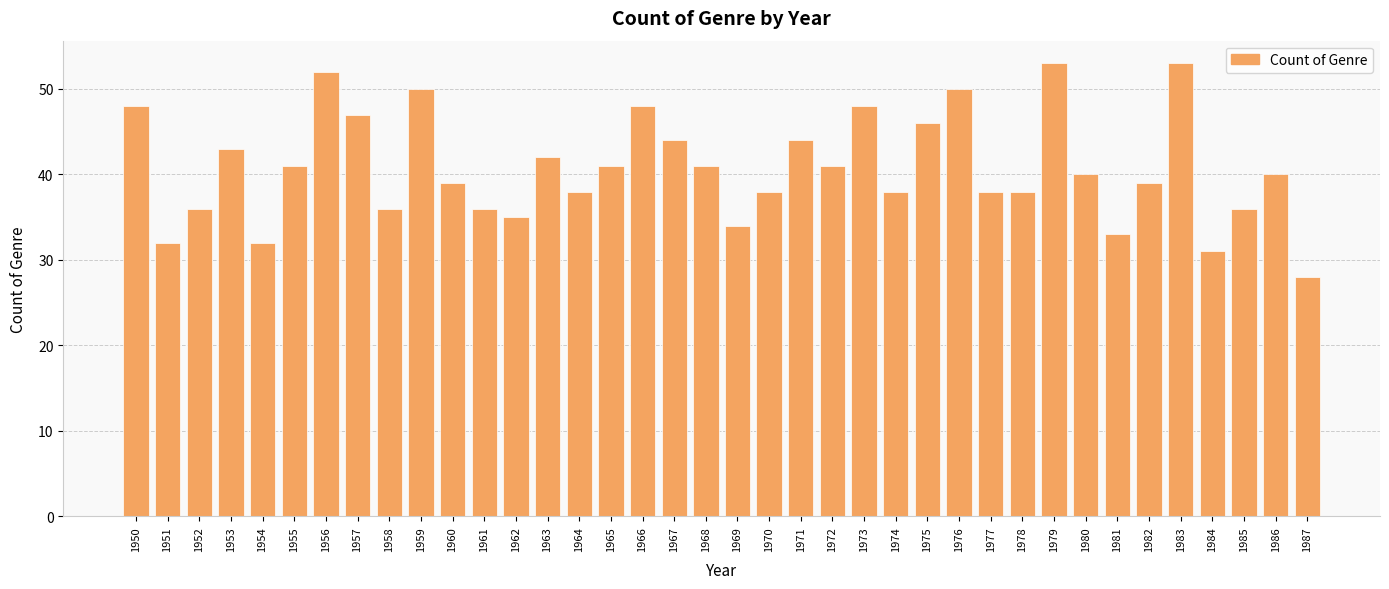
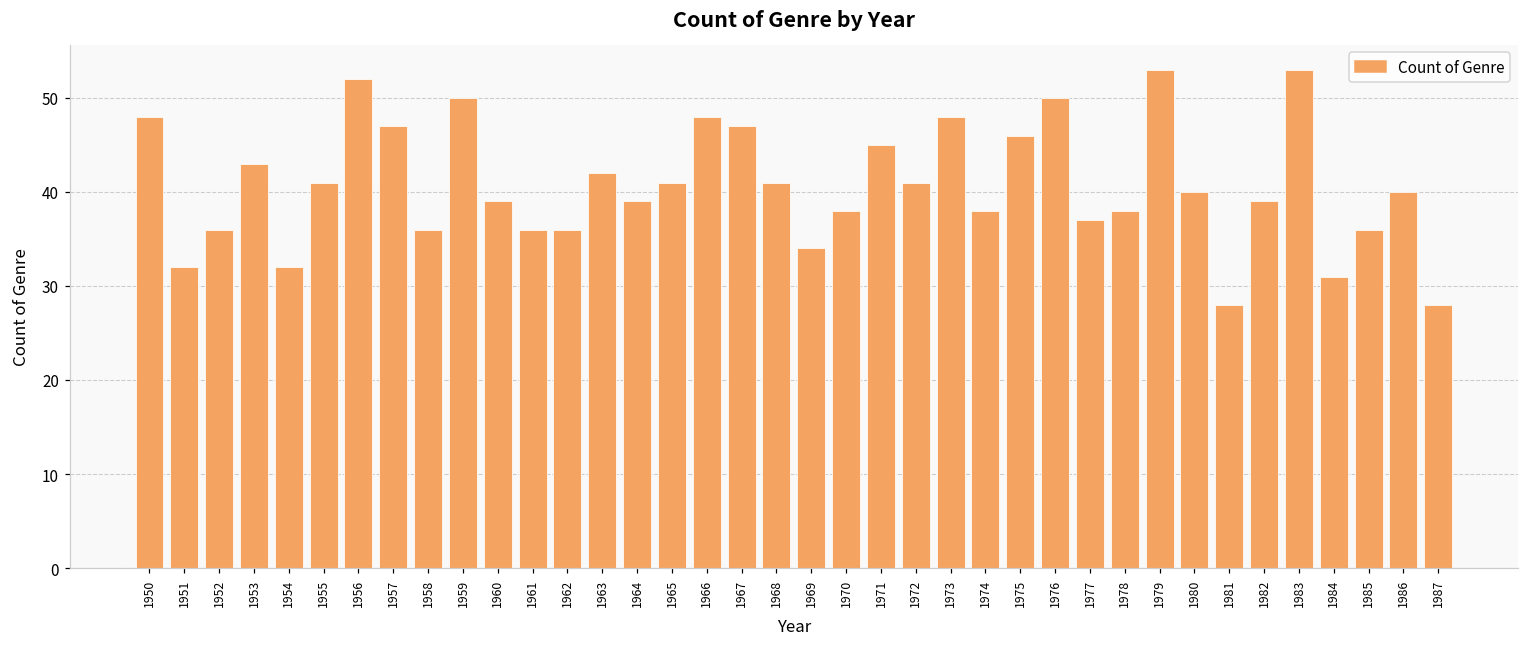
  {
    "1950": 48,
    "1951": 32,
    "1952": 36,
    "1953": 43,
    "1954": 32,
    "1955": 41,
    "1956": 52,
    "1957": 47,
    "1958": 36,
    "1959": 50,
    "1960": 39,
    "1961": 36,
-   "1962": 35,
+   "1962": 36,
    "1963": 42,
-   "1964": 38,
+   "1964": 39,
    "1965": 41,
    "1966": 48,
-   "1967": 44,
+   "1967": 47,
    "1968": 41,
    "1969": 34,
    "1970": 38,
-   "1971": 44,
+   "1971": 45,
    "1972": 41,
    "1973": 48,
    "1974": 38,
    "1975": 46,
    "1976": 50,
-   "1977": 38,
+   "1977": 37,
    "1978": 38,
    "1979": 53,
    "1980": 40,
-   "1981": 33,
+   "1981": 28,
    "1982": 39,
    "1983": 53,
    "1984": 31,
    "1985": 36,
    "1986": 40,
    "1987": 28
  }
